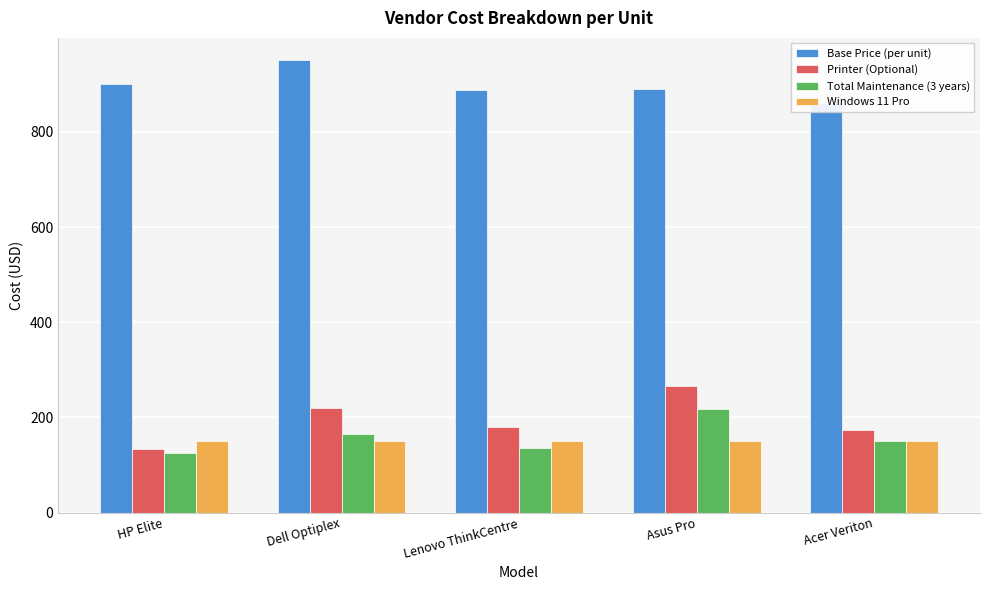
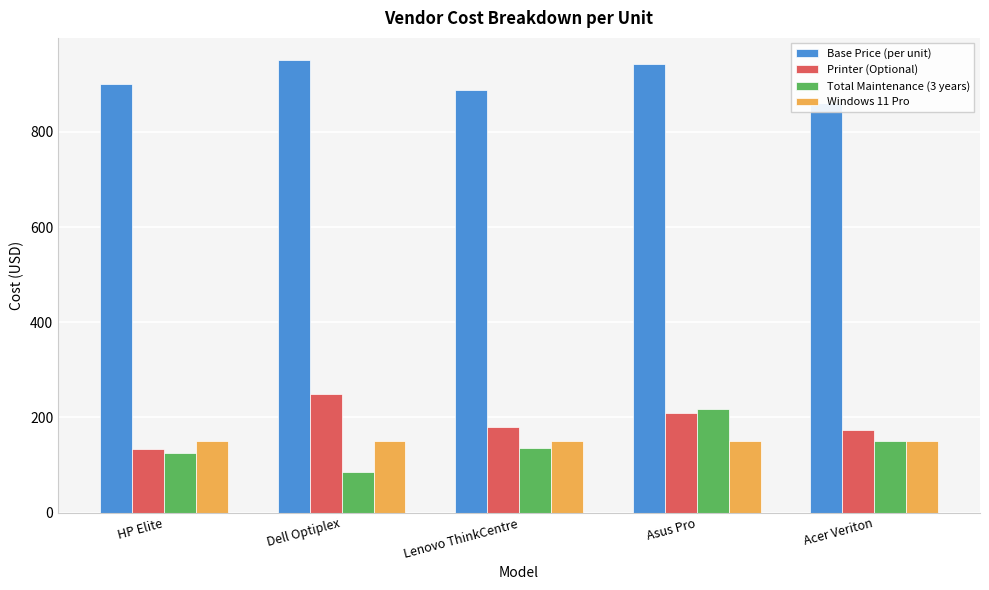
  {
    "Base Price (per unit)": {
      "HP Elite": 900,
      "Dell Optiplex": 950,
      "Lenovo ThinkCentre": 890,
-     "Asus Pro": 890
+     "Asus Pro": 940
    },
    "Printer (Optional)": {
      "HP Elite": 130,
-     "Dell Optiplex": 220,
+     "Dell Optiplex": 250,
      "Lenovo ThinkCentre": 180,
-     "Asus Pro": 270,
+     "Asus Pro": 210,
      "Acer Veriton": 170
    },
    "Total Maintenance (3 years)": {
      "HP Elite": 130,
-     "Dell Optiplex": 170,
+     "Dell Optiplex": 90,
      "Lenovo ThinkCentre": 140,
      "Asus Pro": 220,
      "Acer Veriton": 150
    },
    "Windows 11 Pro": {
      "HP Elite": 150,
      "Dell Optiplex": 150,
      "Lenovo ThinkCentre": 150,
      "Asus Pro": 150,
      "Acer Veriton": 150
    }
  }
